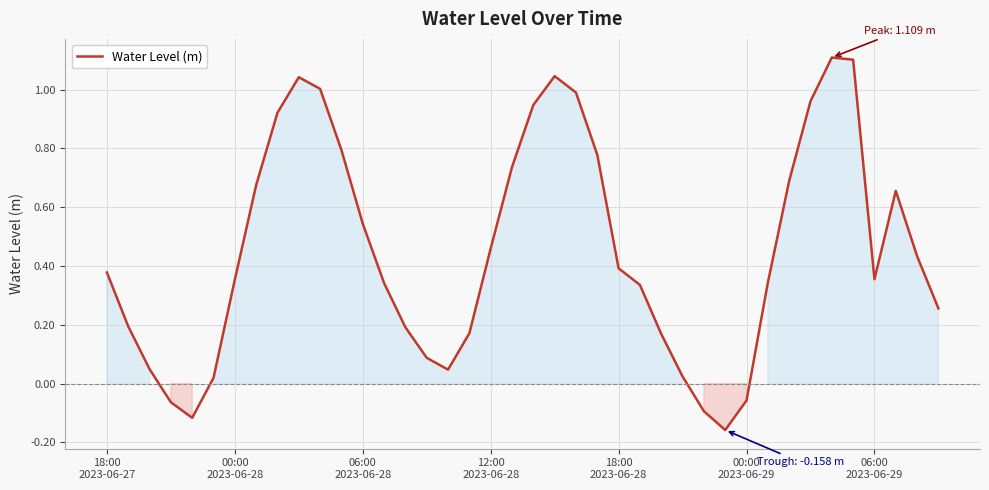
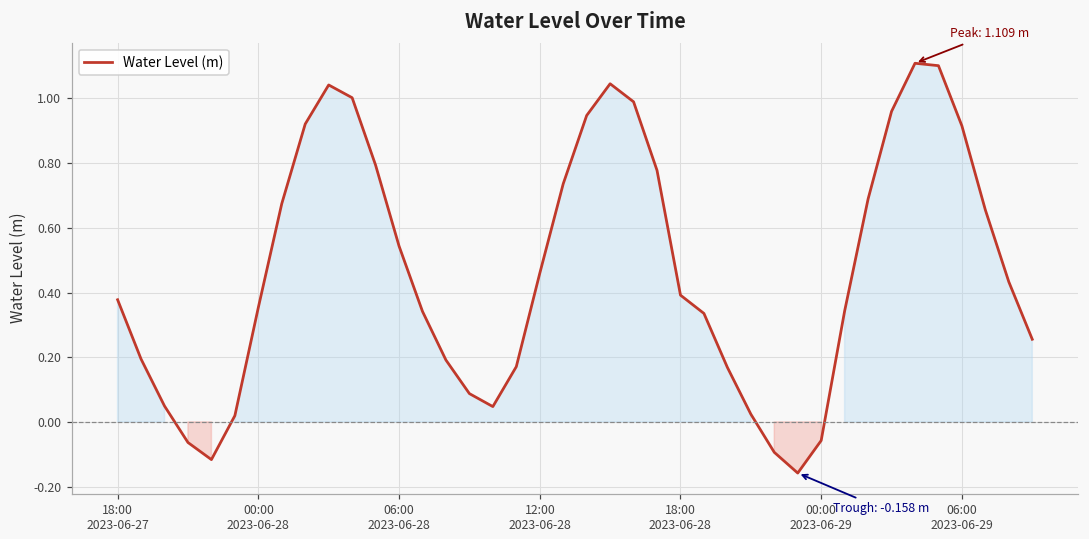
  {
    "18:00 2023-06-27": 0.38,
    "00:00 2023-06-28": 0.35,
    "06:00 2023-06-28": 0.54,
    "12:00 2023-06-28": 0.46,
    "18:00 2023-06-28": 0.39,
    "00:00 2023-06-29": -0.06,
-   "06:00 2023-06-29": 0.35
+   "06:00 2023-06-29": 0.92
  }
